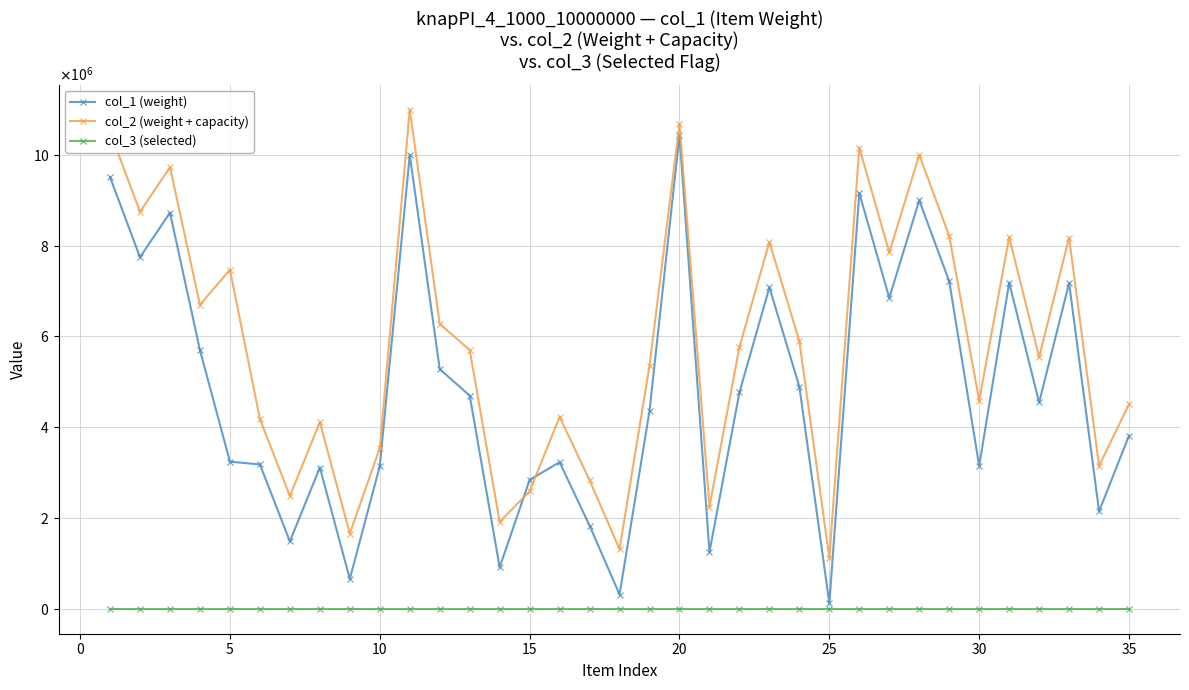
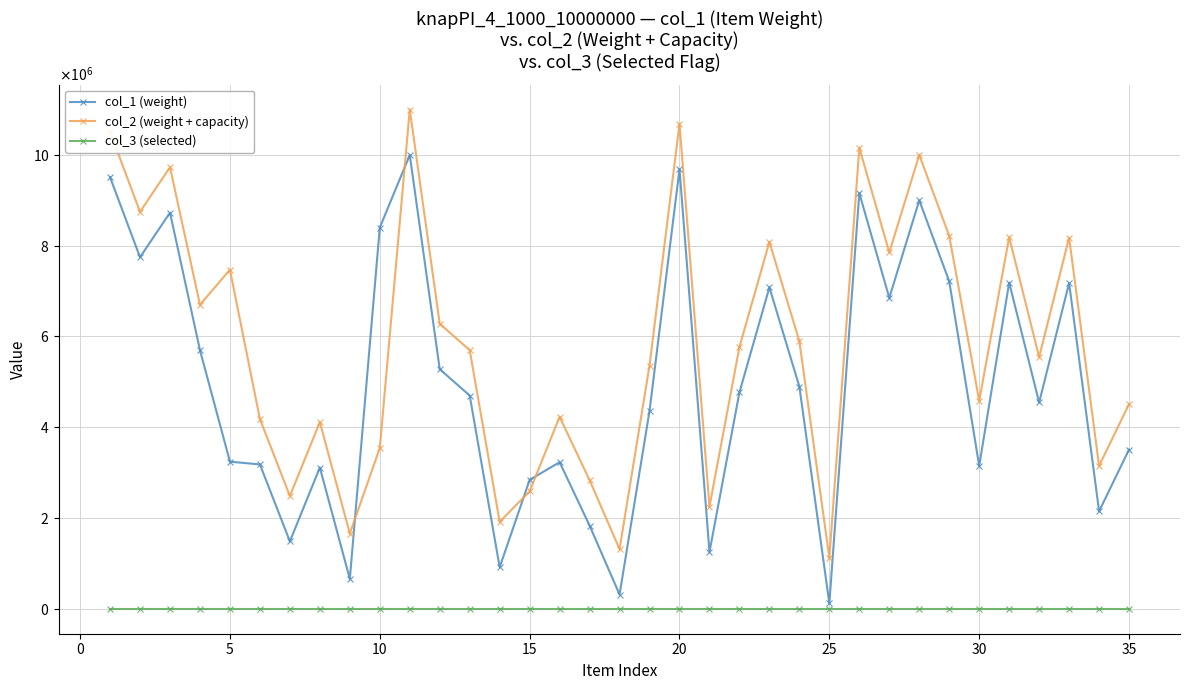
  {
    "col_1 (weight)": {
      "5": 3200000,
-     "10": 3100000,
+     "10": 8400000,
      "15": 2800000,
-     "20": 10400000,
+     "20": 9700000,
      "25": 100000,
      "30": 3100000,
-     "35": 3800000
+     "35": 3500000
    },
    "col_2 (weight + capacity)": {
      "5": 7500000,
      "10": 3500000,
      "15": 2600000,
      "20": 10700000,
      "25": 1100000,
      "30": 4600000,
      "35": 4500000
    },
    "col_3 (selected)": {
      "5": 0,
      "10": 0,
      "15": 0,
      "20": 0,
      "25": 0,
      "30": 0,
      "35": 0
    }
  }
